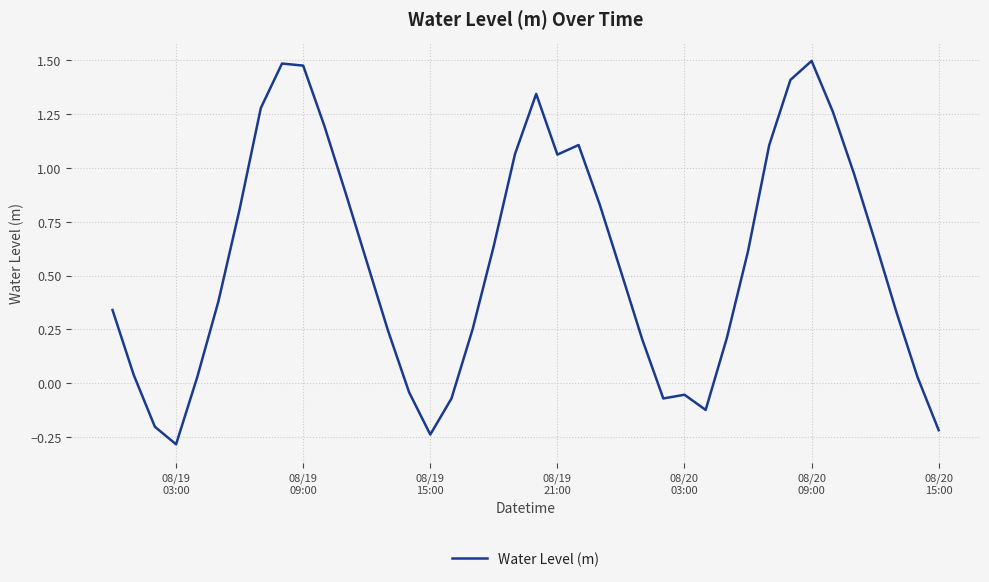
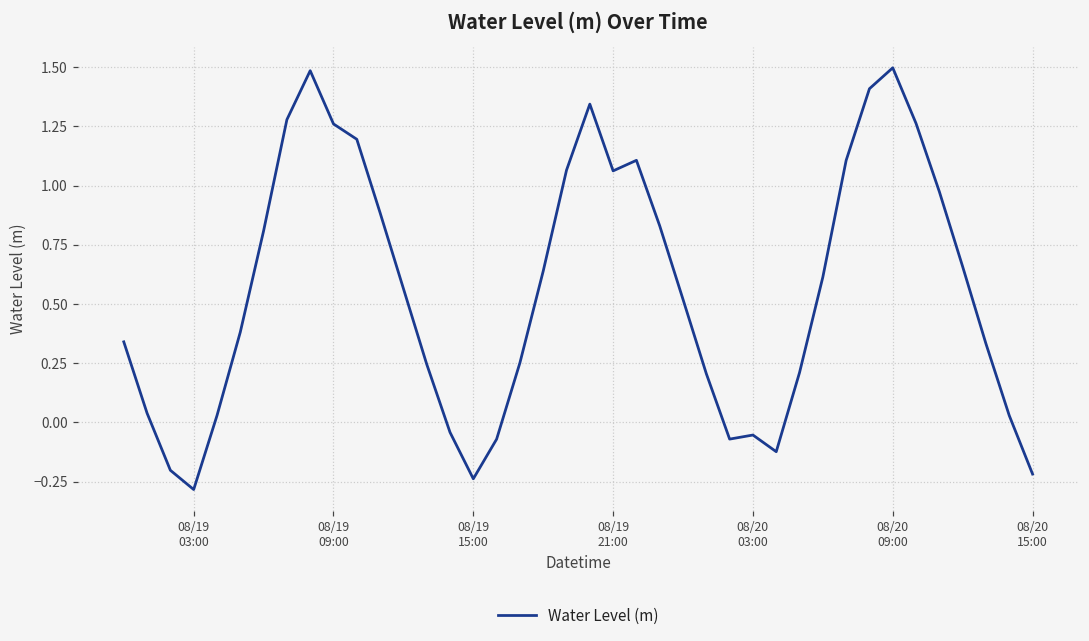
  {
    "08/19 03:00": -0.28,
-   "08/19 09:00": 1.48,
+   "08/19 09:00": 1.26,
    "08/19 15:00": -0.24,
    "08/19 21:00": 1.06,
    "08/20 03:00": -0.05,
    "08/20 09:00": 1.50,
    "08/20 15:00": -0.22
  }
